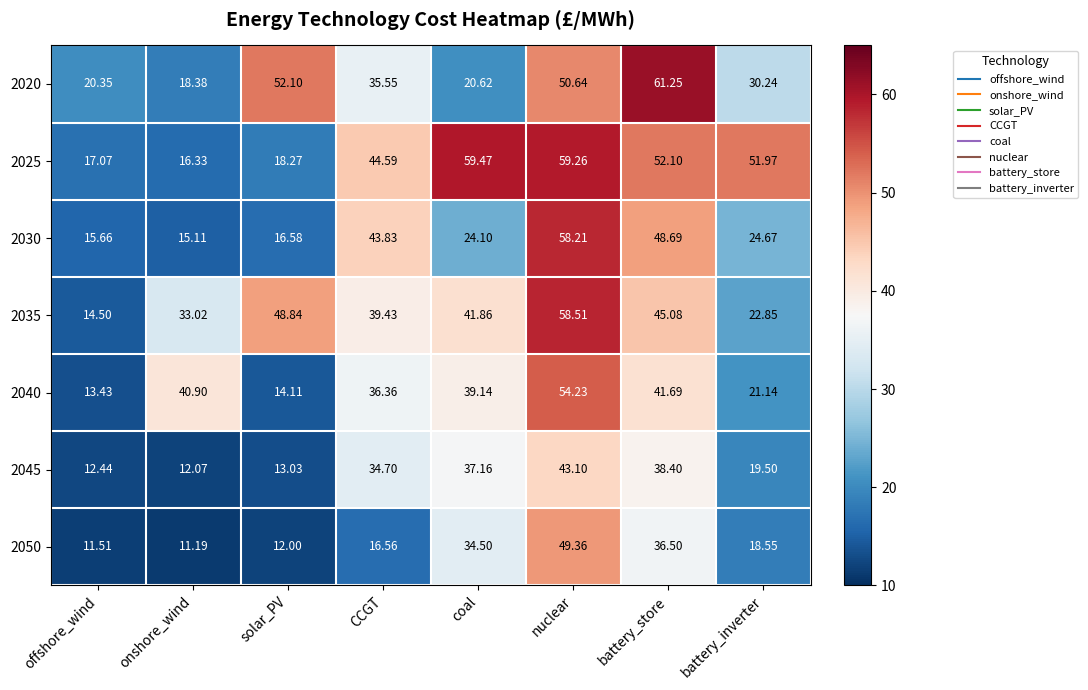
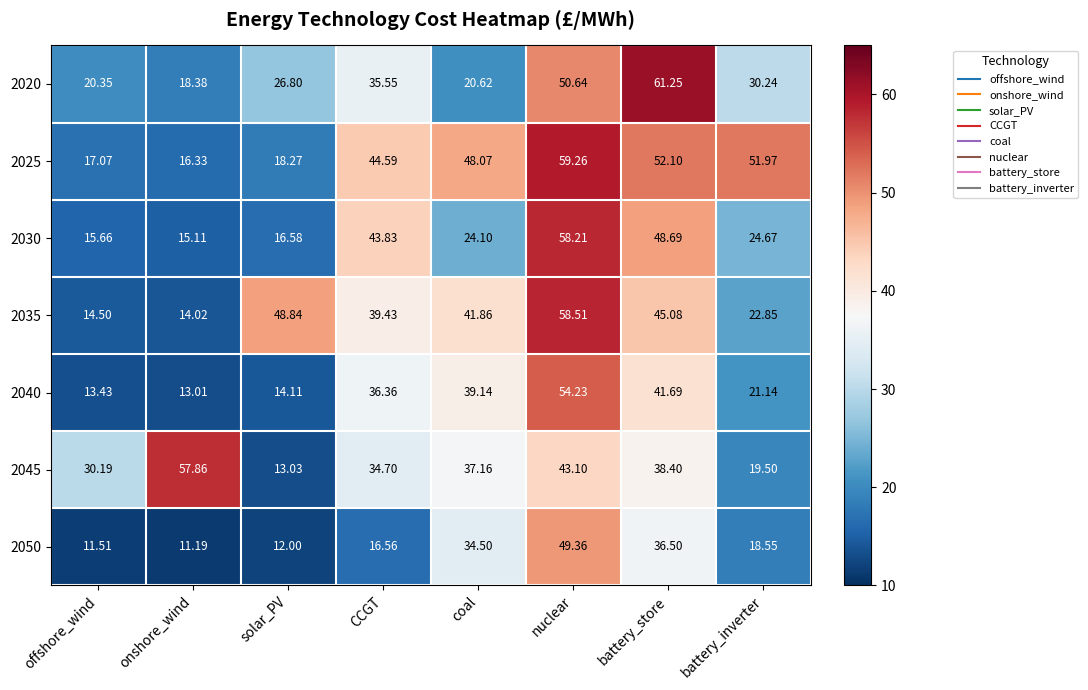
  {
    "2020": {
      "offshore_wind": 20.35,
      "onshore_wind": 18.38,
-     "solar_PV": 52.10,
+     "solar_PV": 26.80,
      "CCGT": 35.55,
      "coal": 20.62,
      "nuclear": 50.64,
      "battery_store": 61.25,
      "battery_inverter": 30.24
    },
    "2025": {
      "offshore_wind": 17.07,
      "onshore_wind": 16.33,
      "solar_PV": 18.27,
      "CCGT": 44.59,
-     "coal": 59.47,
+     "coal": 48.07,
      "nuclear": 59.26,
      "battery_store": 52.10,
      "battery_inverter": 51.97
    },
    "2030": {
      "offshore_wind": 15.66,
      "onshore_wind": 15.11,
      "solar_PV": 16.58,
      "CCGT": 43.83,
      "coal": 24.10,
      "nuclear": 58.21,
      "battery_store": 48.69,
      "battery_inverter": 24.67
    },
    "2035": {
      "offshore_wind": 14.50,
-     "onshore_wind": 33.02,
+     "onshore_wind": 14.02,
      "solar_PV": 48.84,
      "CCGT": 39.43,
      "coal": 41.86,
      "nuclear": 58.51,
      "battery_store": 45.08,
      "battery_inverter": 22.85
    },
    "2040": {
      "offshore_wind": 13.43,
-     "onshore_wind": 40.90,
+     "onshore_wind": 13.01,
      "solar_PV": 14.11,
      "CCGT": 36.36,
      "coal": 39.14,
      "nuclear": 54.23,
      "battery_store": 41.69,
      "battery_inverter": 21.14
    },
    "2045": {
-     "offshore_wind": 12.44,
-     "onshore_wind": 12.07,
+     "offshore_wind": 30.19,
+     "onshore_wind": 57.86,
      "solar_PV": 13.03,
      "CCGT": 34.70,
      "coal": 37.16,
      "nuclear": 43.10,
      "battery_store": 38.40,
      "battery_inverter": 19.50
    },
    "2050": {
      "offshore_wind": 11.51,
      "onshore_wind": 11.19,
      "solar_PV": 12.00,
      "CCGT": 16.56,
      "coal": 34.50,
      "nuclear": 49.36,
      "battery_store": 36.50,
      "battery_inverter": 18.55
    }
  }
